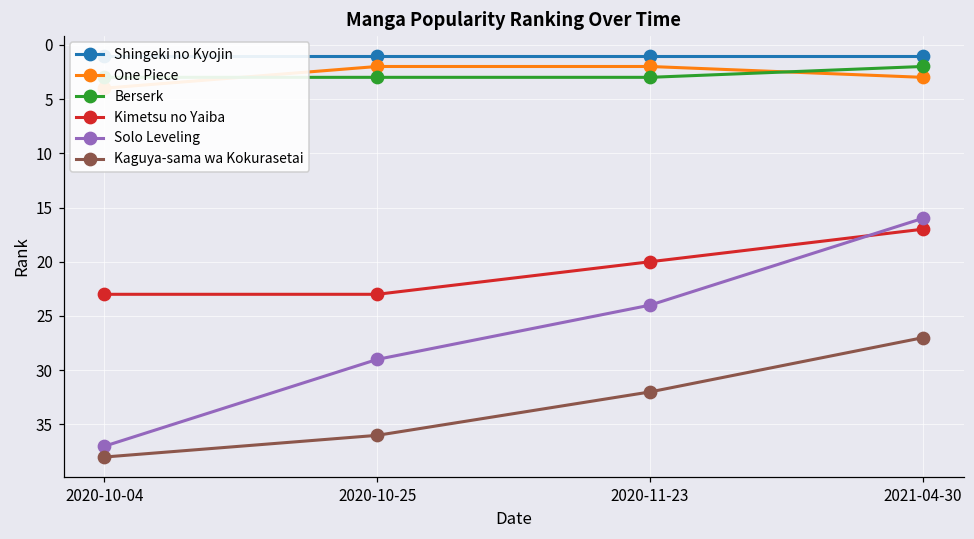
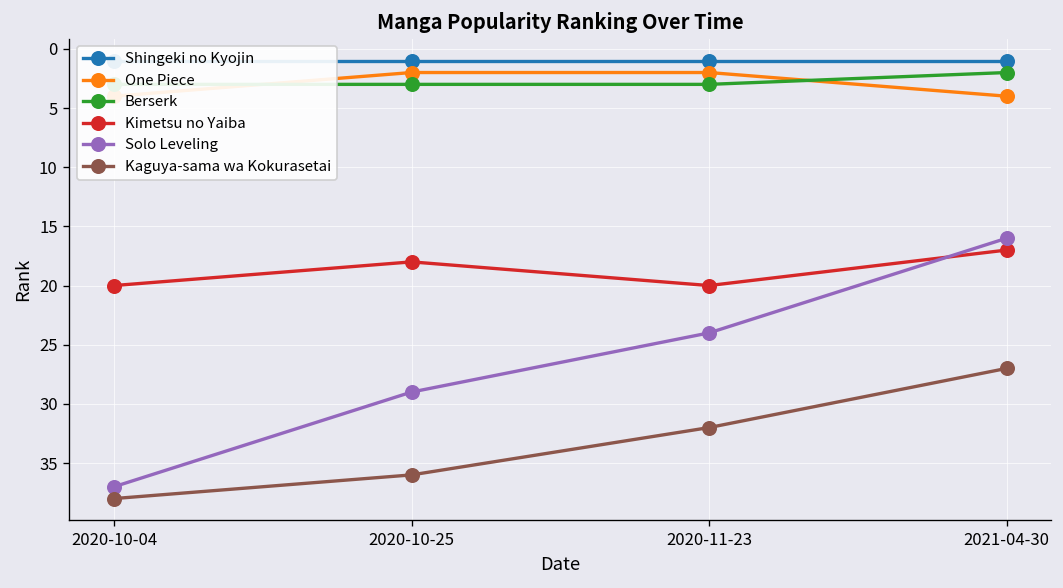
  {
    "Shingeki no Kyojin": {
      "2020-10-25": 1,
      "2020-11-23": 1,
      "2021-04-30": 1
    },
    "One Piece": {
      "2020-10-25": 2,
      "2020-11-23": 2,
-     "2021-04-30": 3
+     "2021-04-30": 4
    },
    "Berserk": {
      "2020-10-25": 3,
      "2020-11-23": 3,
      "2021-04-30": 2
    },
    "Kimetsu no Yaiba": {
-     "2020-10-04": 23,
-     "2020-10-25": 23,
+     "2020-10-04": 20,
+     "2020-10-25": 18,
      "2020-11-23": 20,
      "2021-04-30": 17
    },
    "Solo Leveling": {
      "2020-10-04": 37,
      "2020-10-25": 29,
      "2020-11-23": 24,
      "2021-04-30": 16
    },
    "Kaguya-sama wa Kokurasetai": {
      "2020-10-04": 38,
      "2020-10-25": 36,
      "2020-11-23": 32,
      "2021-04-30": 27
    }
  }
